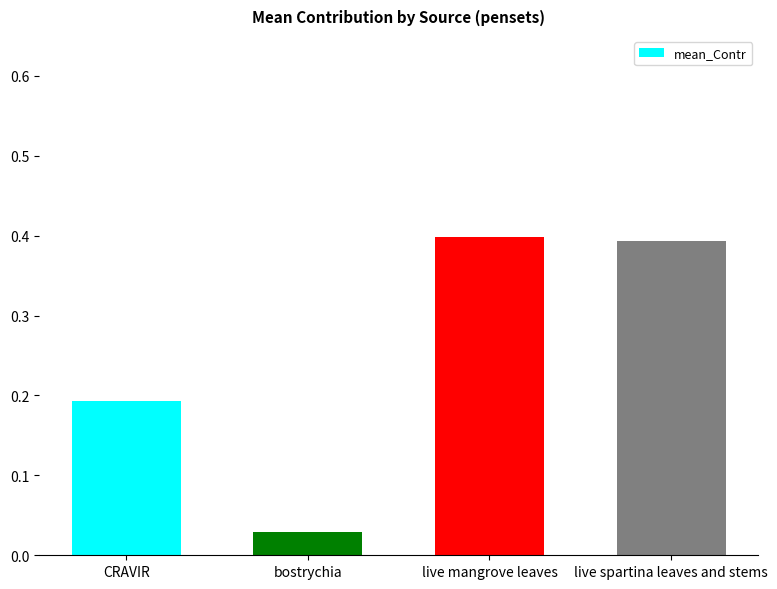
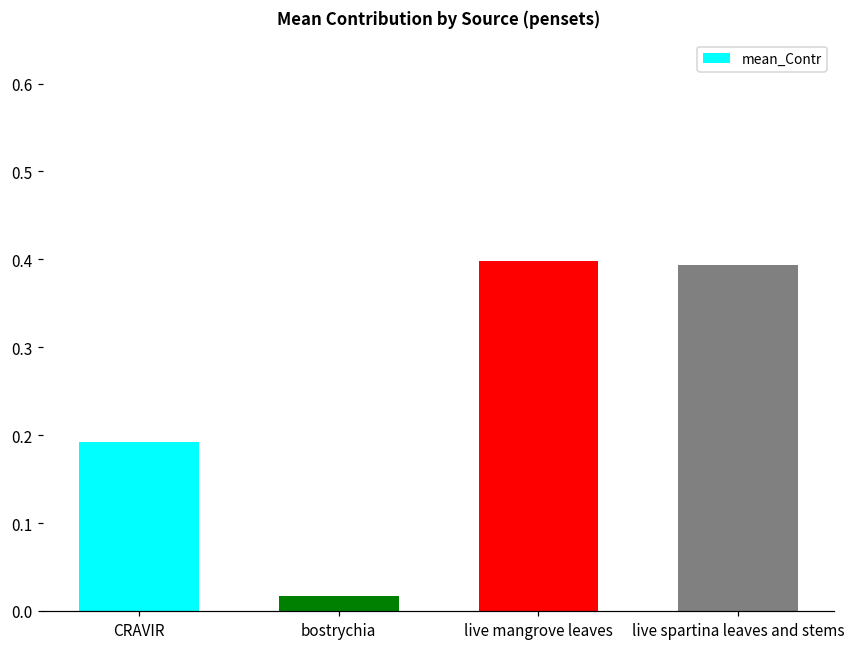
  {
    "CRAVIR": 0.19,
-   "bostrychia": 0.03,
+   "bostrychia": 0.02,
    "live mangrove leaves": 0.40,
    "live spartina leaves and stems": 0.39
  }
